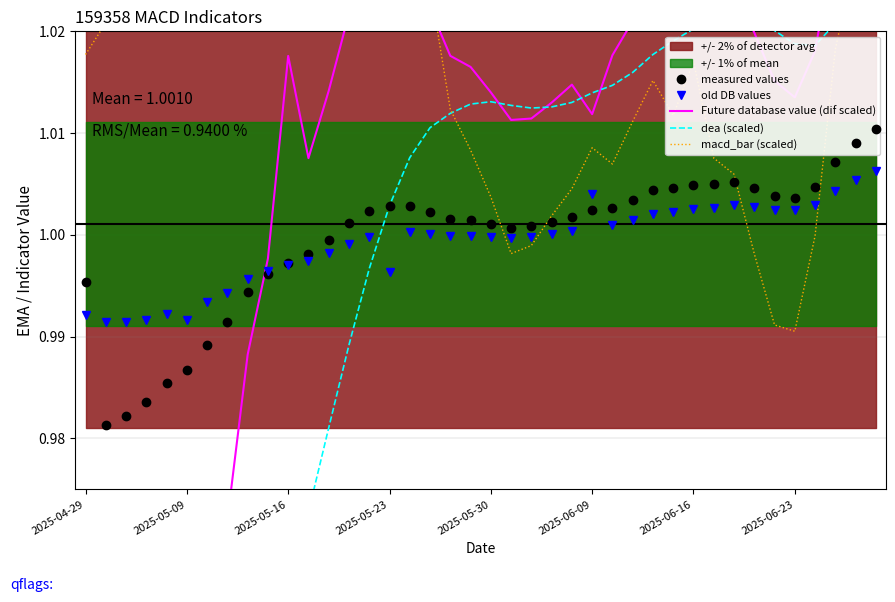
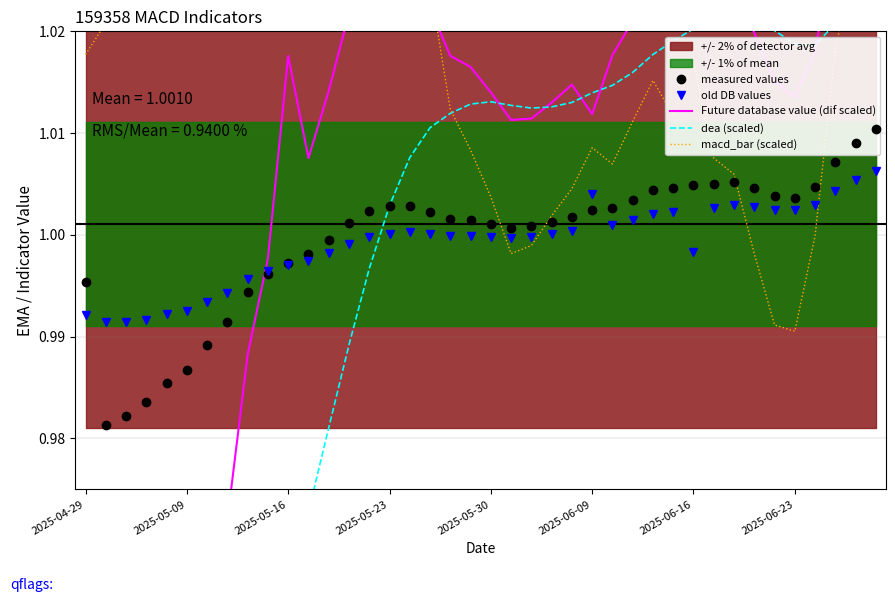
  {
    "measured values": {
      "2025-04-29": 0.9954,
      "2025-05-09": 0.9867,
      "2025-05-30": 1.0011,
      "2025-06-09": 1.0025,
      "2025-06-16": 1.0049,
      "2025-06-23": 1.0037
    },
    "+/- 1% of mean": {
      "2025-04-29": 1.0110,
      "2025-05-16": 1.0110,
      "2025-05-23": 1.0110,
      "2025-05-30": 1.0110,
      "2025-06-09": 1.0110
    },
    "old DB values": {
      "2025-04-29": 0.9921,
-     "2025-05-09": 0.9916,
-     "2025-05-23": 0.9964,
+     "2025-05-09": 0.9925,
+     "2025-05-23": 1.0001,
      "2025-05-30": 0.9998,
      "2025-06-09": 1.0041,
-     "2025-06-16": 1.0025,
+     "2025-06-16": 0.9983,
      "2025-06-23": 1.0024
    },
    "Future database value (dif scaled)": {
      "2025-05-16": 1.0176,
      "2025-05-30": 1.0140,
      "2025-06-09": 1.0119
    },
    "dea (scaled)": {
      "2025-05-30": 1.0131,
      "2025-06-09": 1.0140
    },
    "macd_bar (scaled)": {
      "2025-04-29": 1.0177,
      "2025-05-30": 1.0037,
      "2025-06-09": 1.0086,
      "2025-06-23": 0.9905
    }
  }
